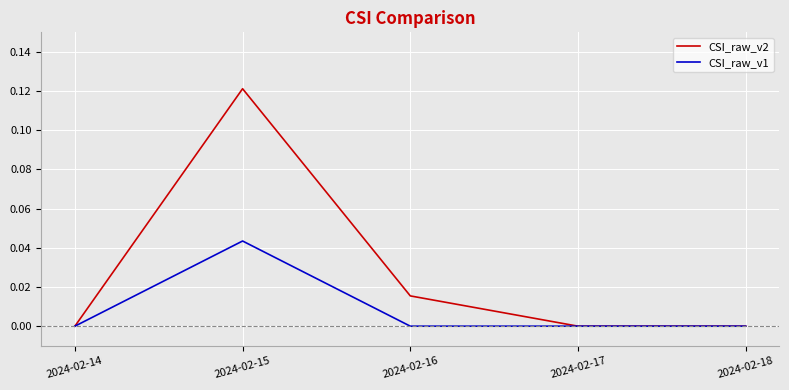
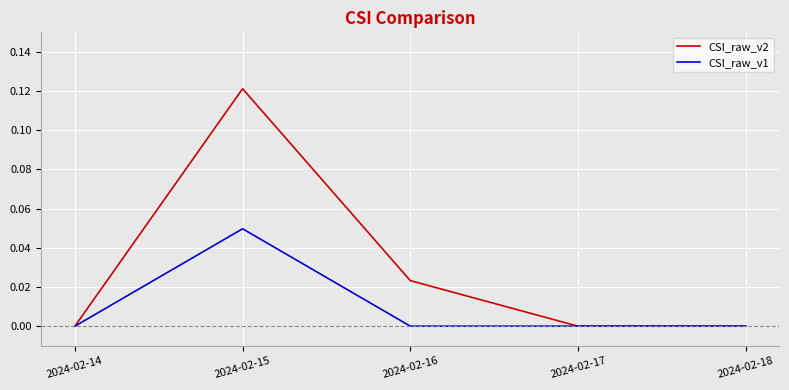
  {
    "CSI_raw_v2": {
      "2024-02-15": 0.121,
-     "2024-02-16": 0.015
+     "2024-02-16": 0.023
    },
    "CSI_raw_v1": {
-     "2024-02-15": 0.043,
+     "2024-02-15": 0.050,
      "2024-02-16": 0.000
    }
  }
